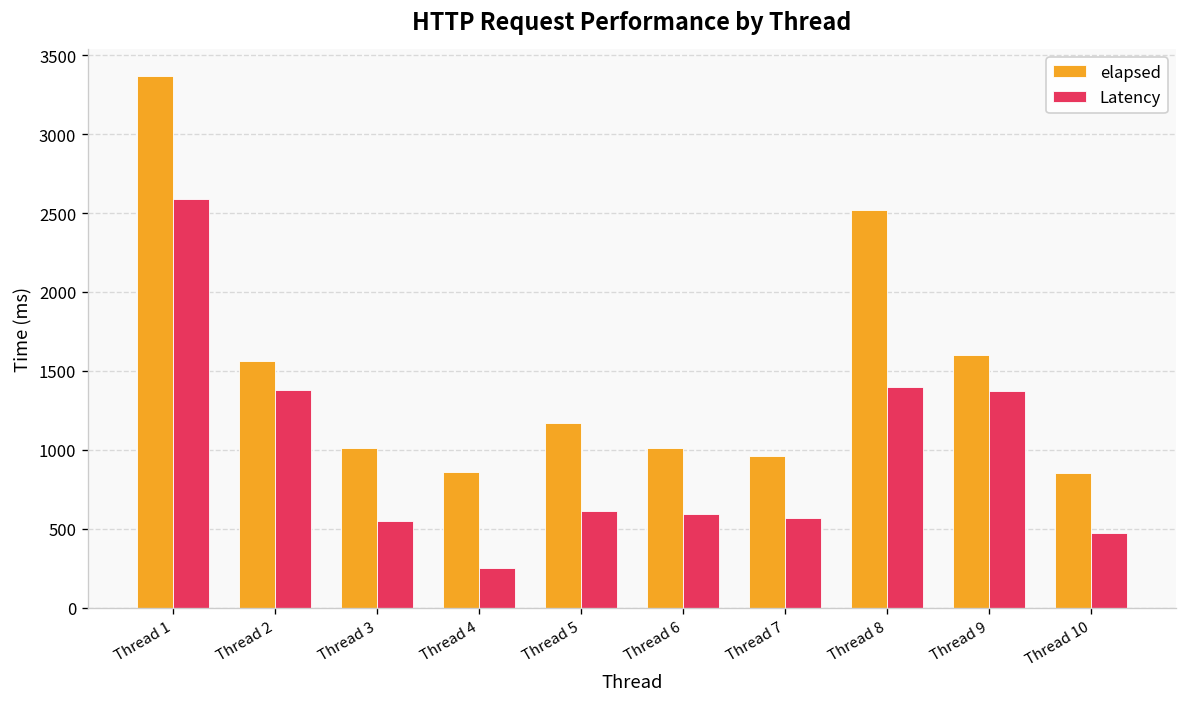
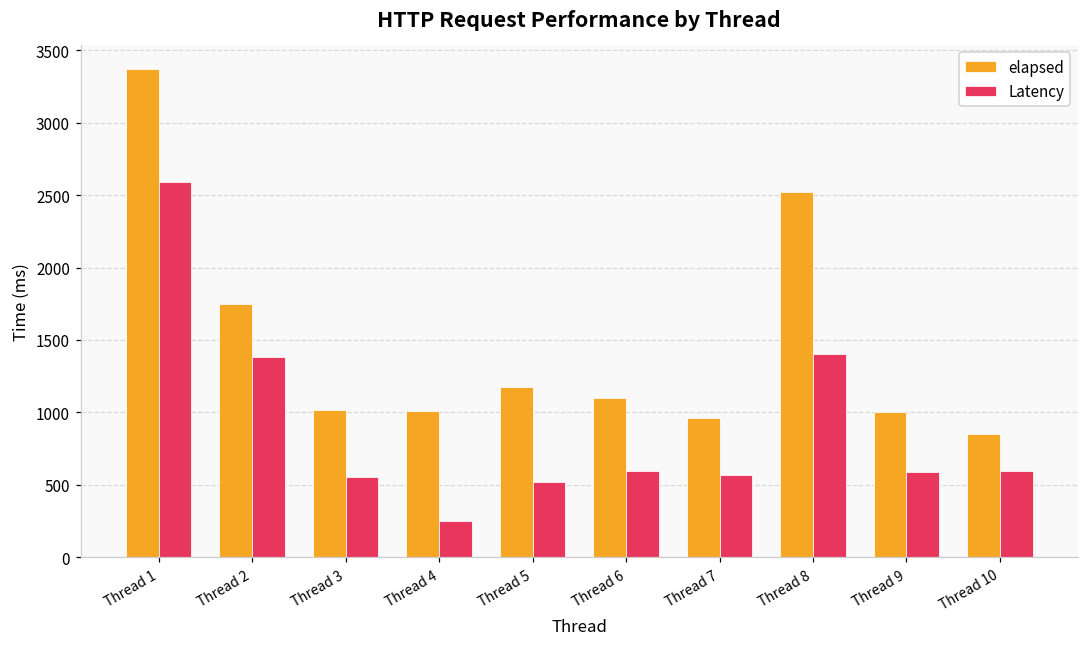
  {
    "elapsed": {
      "Thread 1": 3370,
-     "Thread 2": 1560,
+     "Thread 2": 1750,
      "Thread 3": 1010,
-     "Thread 4": 860,
+     "Thread 4": 1010,
      "Thread 5": 1170,
-     "Thread 6": 1010,
+     "Thread 6": 1100,
      "Thread 7": 960,
      "Thread 8": 2520,
-     "Thread 9": 1600,
+     "Thread 9": 1000,
      "Thread 10": 850
    },
    "Latency": {
      "Thread 1": 2590,
      "Thread 2": 1380,
      "Thread 3": 550,
      "Thread 4": 250,
-     "Thread 5": 610,
+     "Thread 5": 520,
      "Thread 6": 590,
      "Thread 7": 570,
      "Thread 8": 1400,
-     "Thread 9": 1370,
-     "Thread 10": 470
+     "Thread 9": 590,
+     "Thread 10": 590
    }
  }
